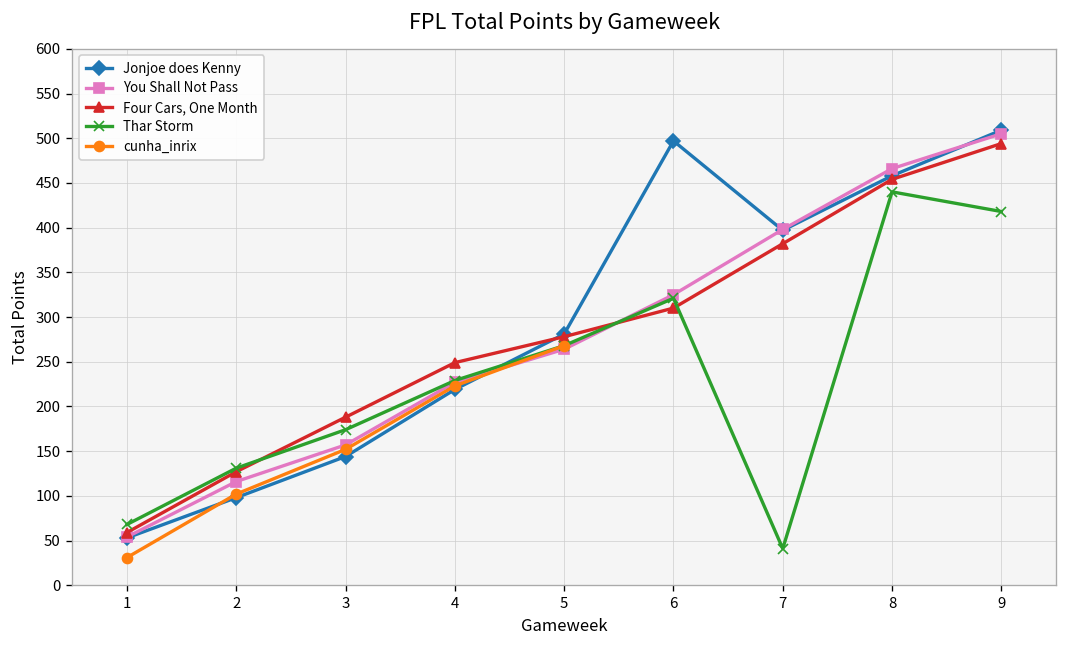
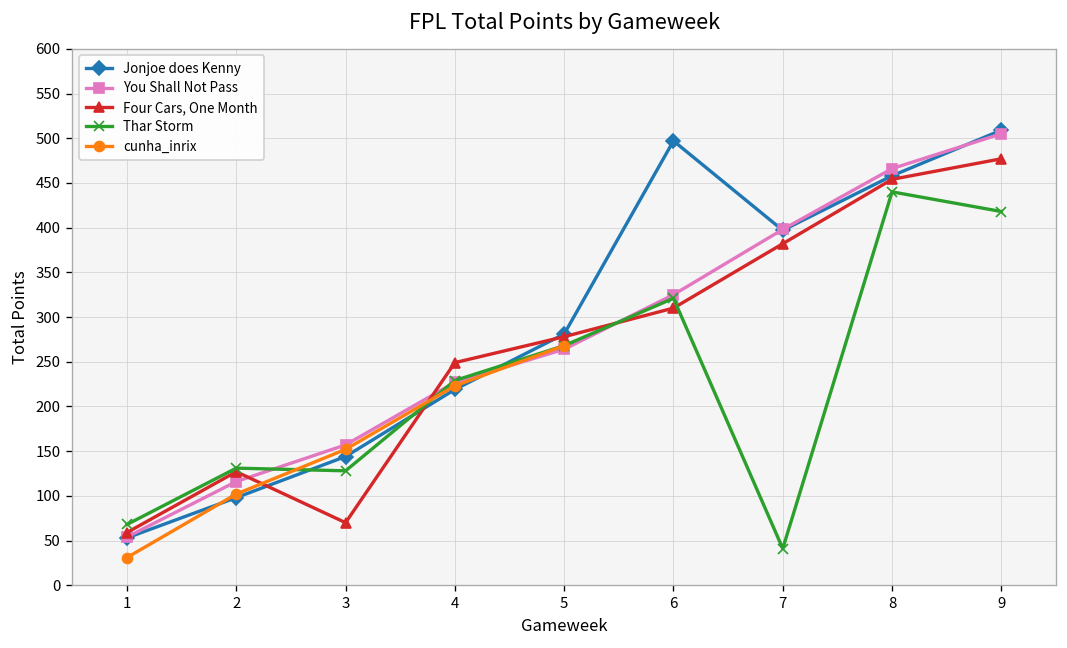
  {
    "Jonjoe does Kenny": {
      "2": 100,
      "3": 140,
      "4": 220,
      "6": 500,
      "8": 460,
      "9": 510
    },
    "You Shall Not Pass": {
      "2": 120,
      "3": 160,
      "5": 260,
      "6": 330,
      "8": 470,
      "9": 510
    },
    "Four Cars, One Month": {
      "1": 60,
      "2": 130,
-     "3": 190,
+     "3": 70,
      "4": 250,
      "6": 310,
      "7": 380,
      "8": 450,
-     "9": 490
+     "9": 480
    },
    "Thar Storm": {
      "1": 70,
      "2": 130,
-     "3": 170,
+     "3": 130,
      "6": 320,
      "7": 40,
      "8": 440,
      "9": 420
    },
    "cunha_inrix": {
      "1": 30,
      "2": 100,
      "3": 150,
      "4": 220
    }
  }
